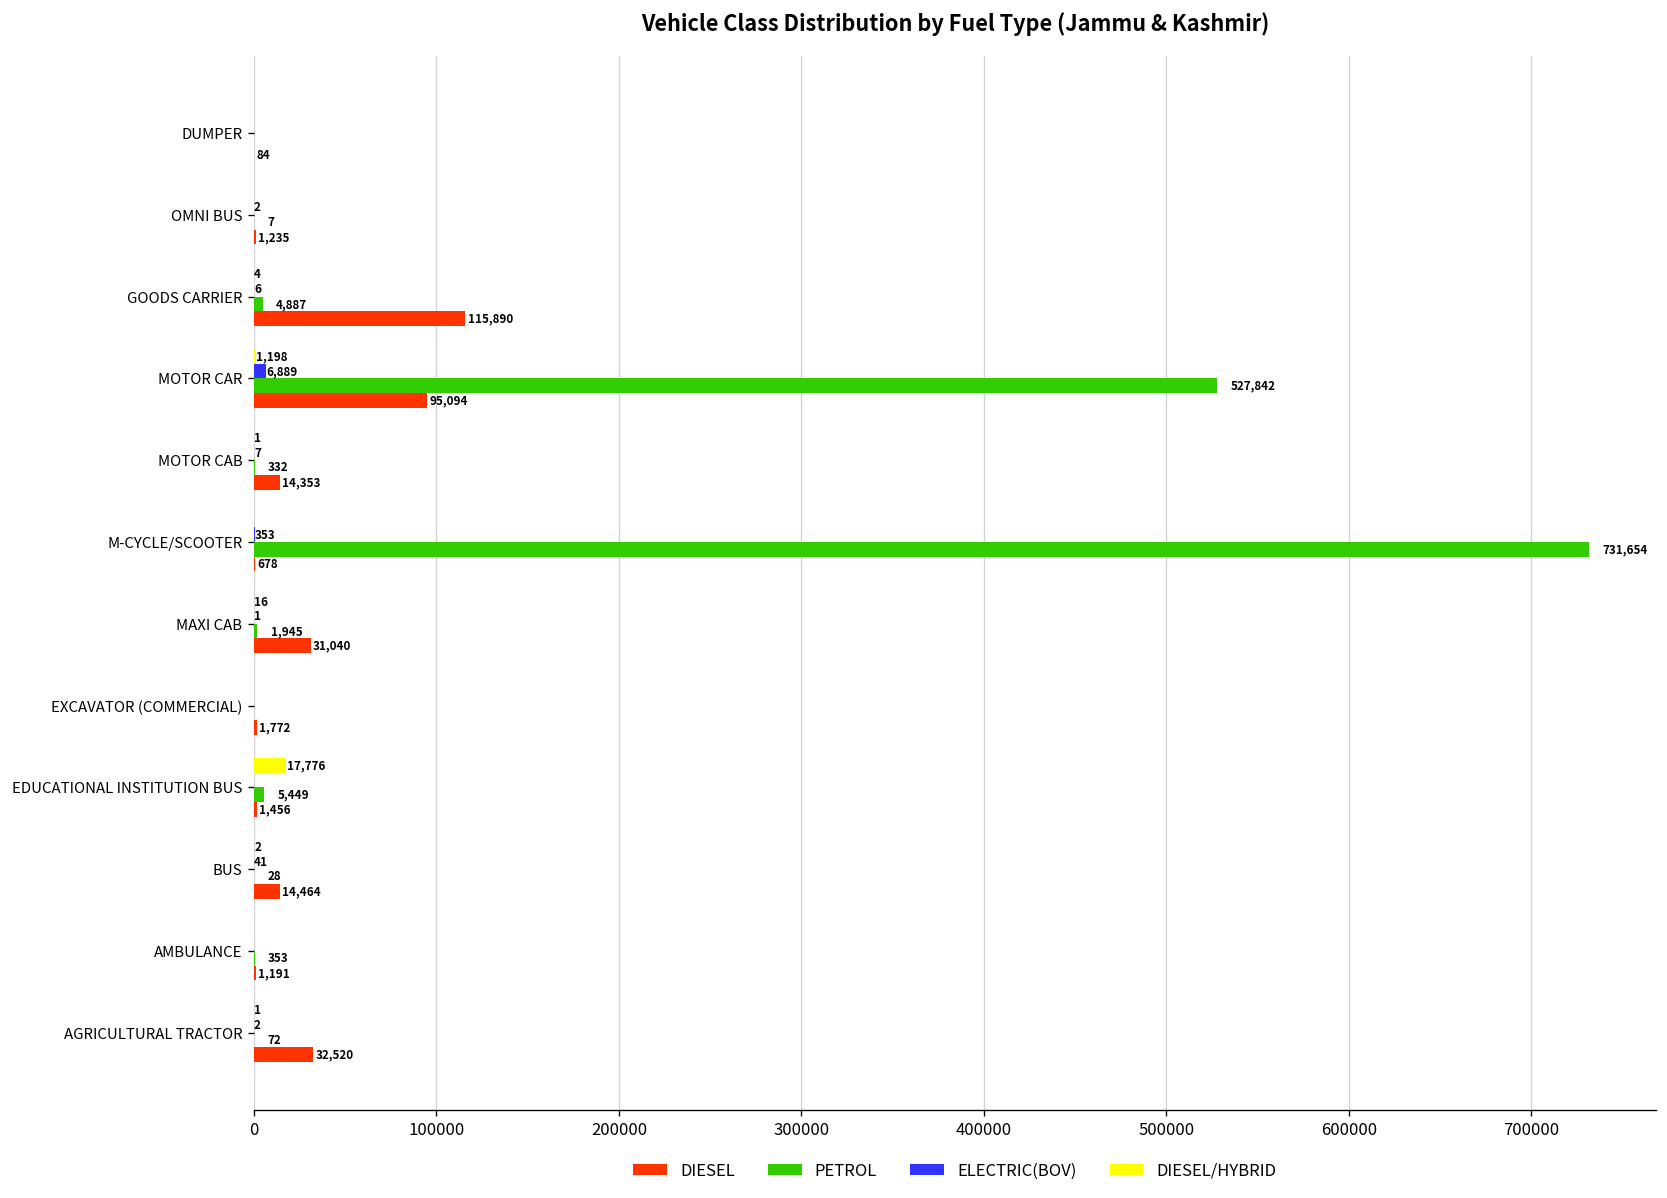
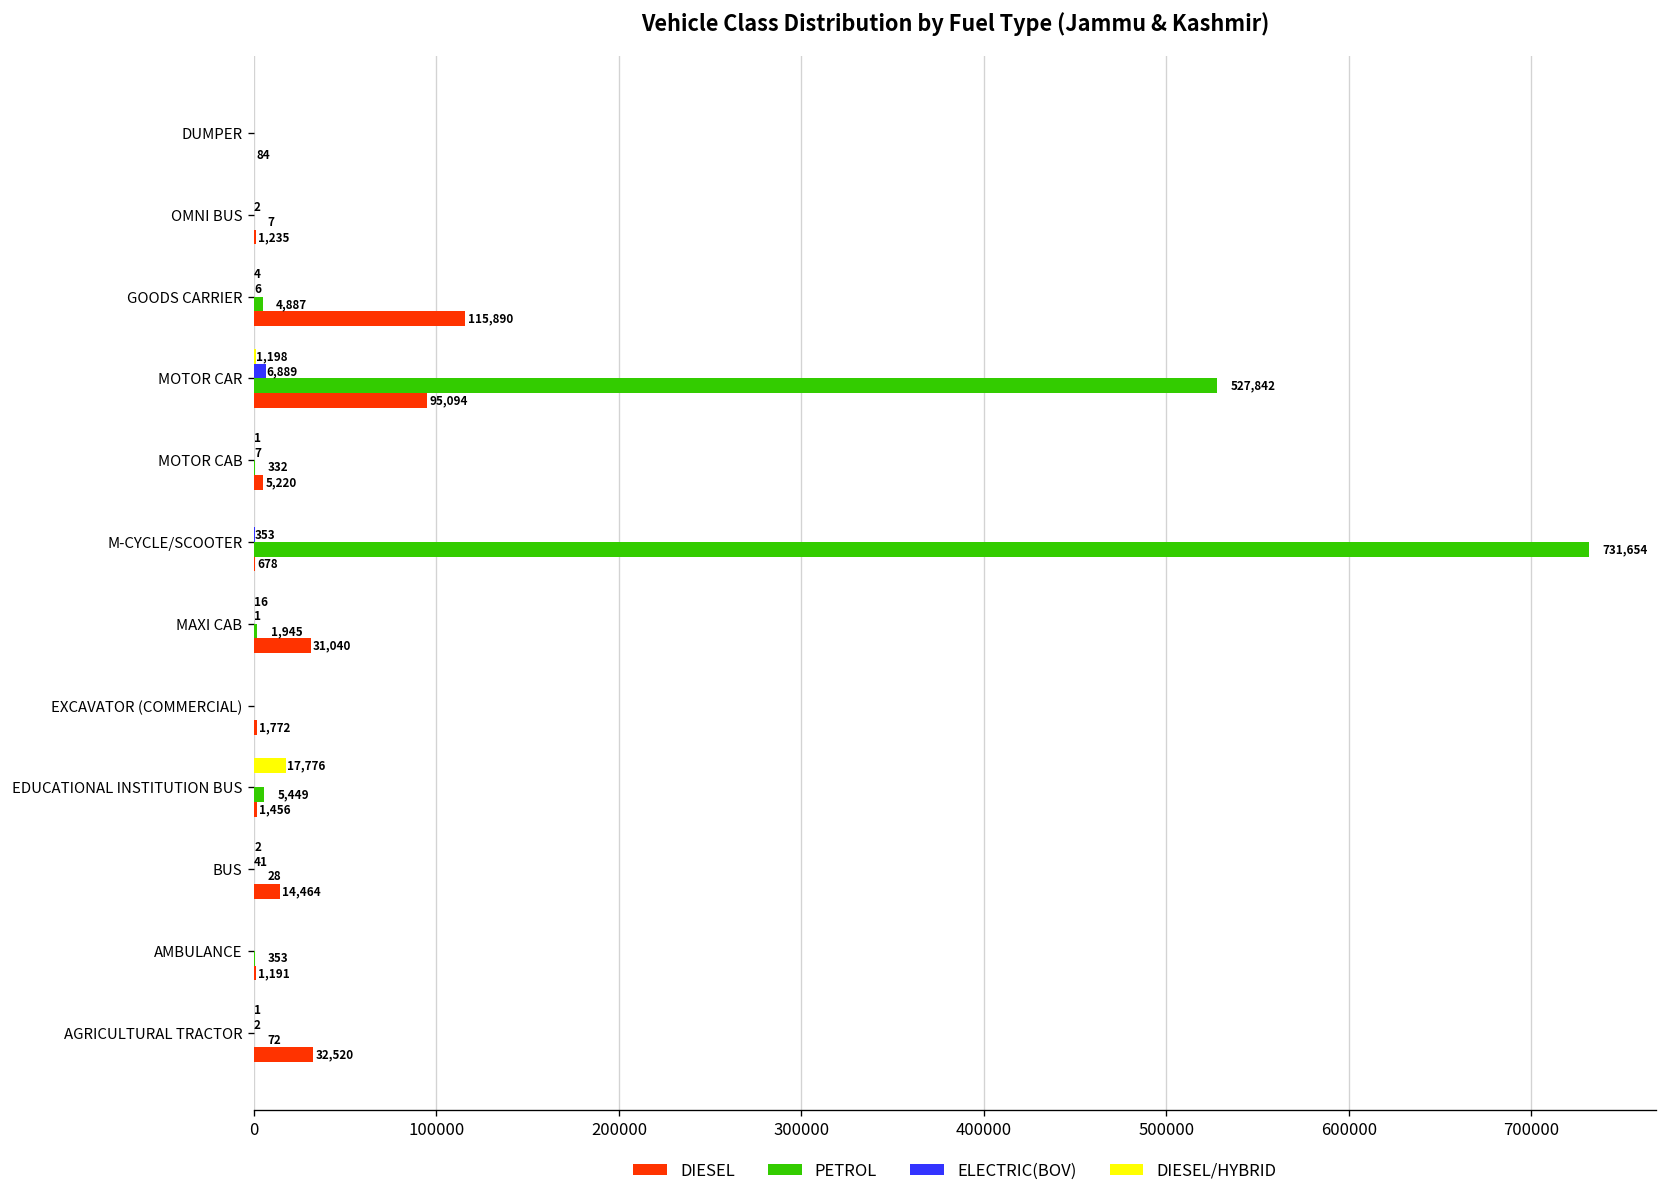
  {
    "DIESEL": {
      "DUMPER": "84",
      "OMNI BUS": "1,235",
      "GOODS CARRIER": "115,890",
      "MOTOR CAR": "95,094",
-     "MOTOR CAB": "14,353",
+     "MOTOR CAB": "5,220",
      "M-CYCLE/SCOOTER": "678",
      "MAXI CAB": "31,040",
      "EXCAVATOR (COMMERCIAL)": "1,772",
      "EDUCATIONAL INSTITUTION BUS": "1,456",
      "BUS": "14,464",
      "AMBULANCE": "1,191",
      "AGRICULTURAL TRACTOR": "32,520"
    },
    "PETROL": {
      "OMNI BUS": "7",
      "GOODS CARRIER": "4,887",
      "MOTOR CAR": "527,842",
      "MOTOR CAB": "332",
      "M-CYCLE/SCOOTER": "731,654",
      "MAXI CAB": "1,945",
      "EDUCATIONAL INSTITUTION BUS": "5,449",
      "BUS": "28",
      "AMBULANCE": "353",
      "AGRICULTURAL TRACTOR": "72"
    },
    "ELECTRIC(BOV)": {
      "OMNI BUS": "2",
      "GOODS CARRIER": "6",
      "MOTOR CAR": "6,889",
      "MOTOR CAB": "7",
      "M-CYCLE/SCOOTER": "353",
      "MAXI CAB": "1",
      "BUS": "41",
      "AGRICULTURAL TRACTOR": "2"
    },
    "DIESEL/HYBRID": {
      "GOODS CARRIER": "4",
      "MOTOR CAR": "1,198",
      "MOTOR CAB": "1",
      "MAXI CAB": "16",
      "EDUCATIONAL INSTITUTION BUS": "17,776",
      "BUS": "2",
      "AGRICULTURAL TRACTOR": "1"
    }
  }
